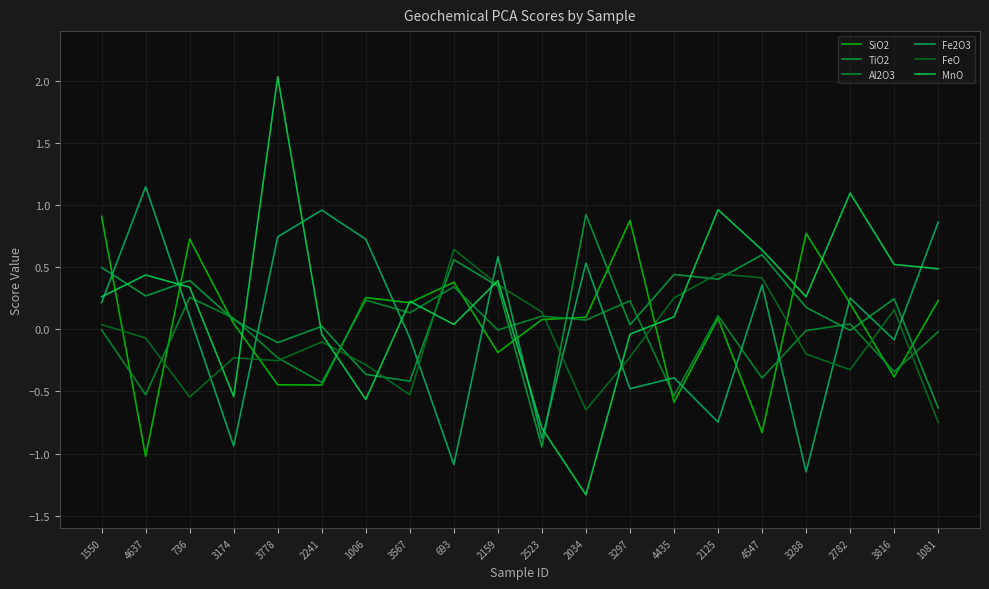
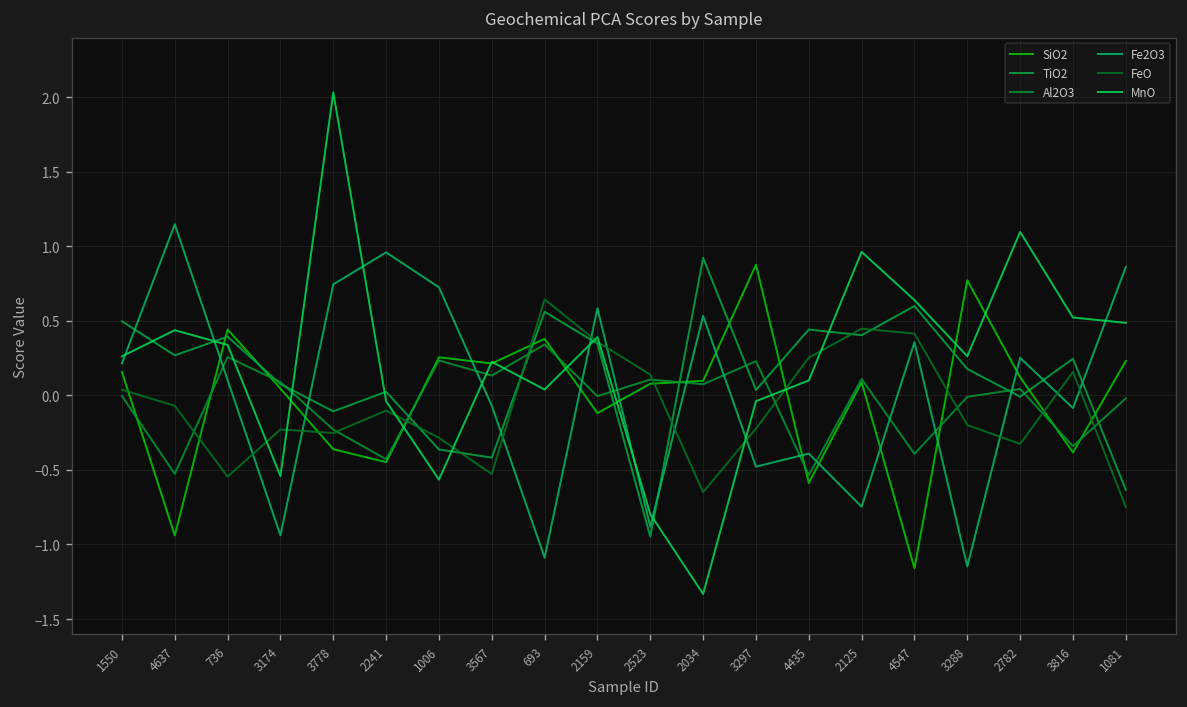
  {
    "SiO2": {
-     "1550": 0.91,
-     "4637": -1.02,
-     "736": 0.73,
+     "1550": 0.16,
+     "4637": -0.94,
+     "736": 0.44,
      "3174": 0.05,
-     "3778": -0.45,
+     "3778": -0.36,
      "1006": 0.26,
      "693": 0.38,
-     "2159": -0.19,
+     "2159": -0.12,
      "2523": 0.08,
      "2034": 0.10,
      "3297": 0.88,
      "4435": -0.59,
      "2125": 0.09,
-     "4547": -0.83,
+     "4547": -1.16,
      "3288": 0.77,
-     "2782": 0.21,
+     "2782": 0.12,
      "3816": -0.38,
      "1081": 0.23
    }
  }
